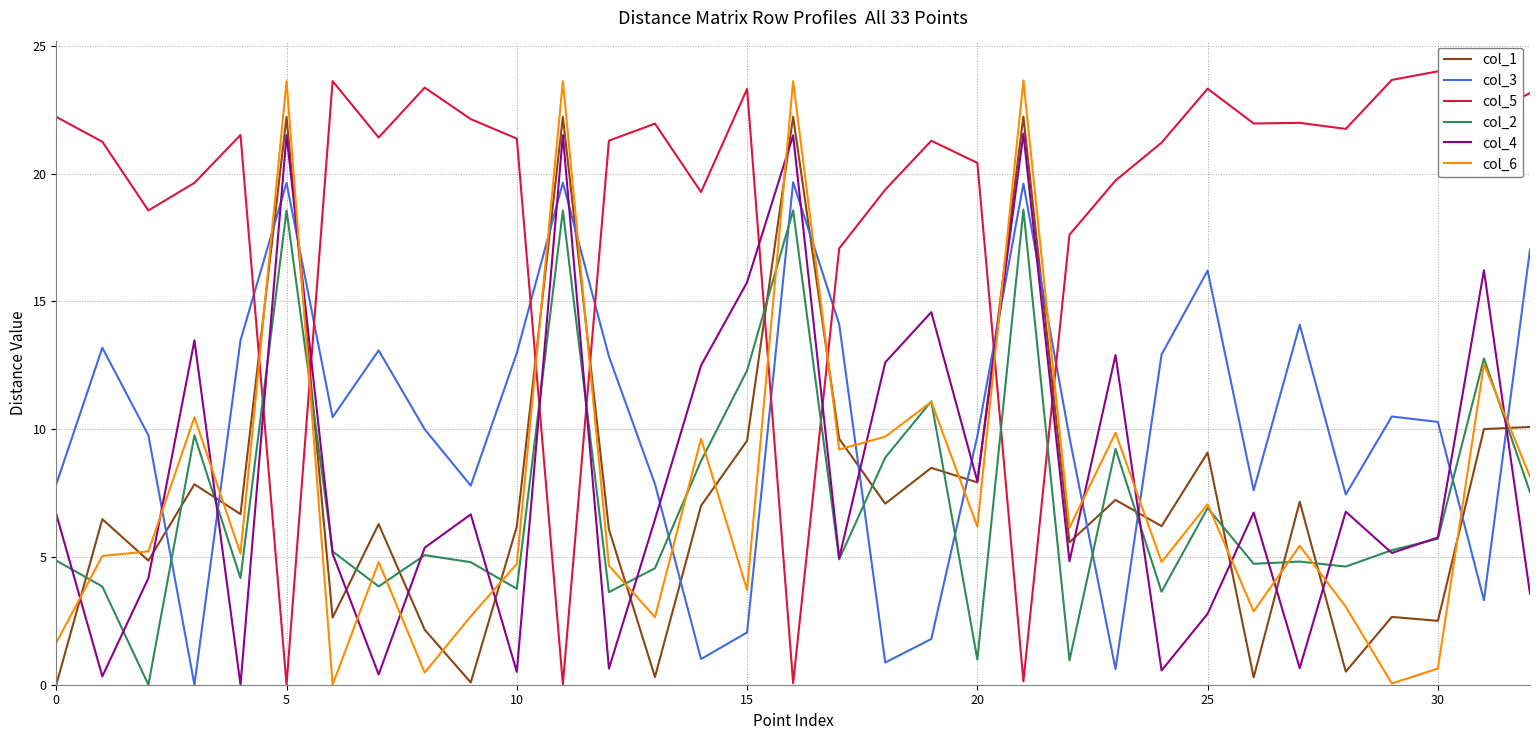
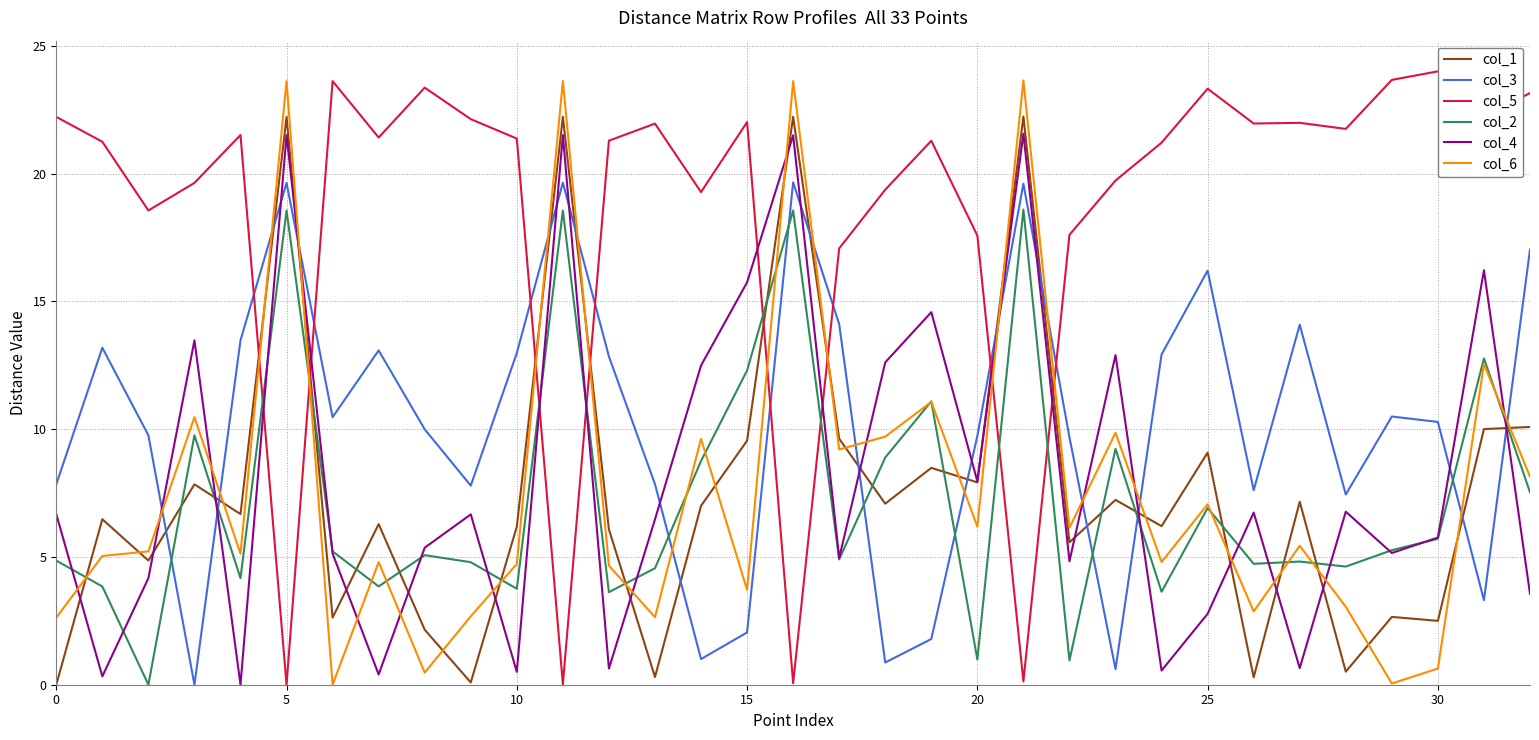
  {
    "col_1": {
      "0": 0.0,
      "5": 22.2,
      "10": 6.2,
      "15": 9.5,
      "25": 9.1,
      "30": 2.5
    },
    "col_3": {
      "0": 7.8,
      "5": 19.6,
      "10": 13.0,
      "15": 2.0,
      "20": 9.7,
      "25": 16.2,
      "30": 10.3
    },
    "col_5": {
      "0": 22.2,
      "5": 0.0,
      "10": 21.4,
-     "15": 23.3,
-     "20": 20.4,
+     "15": 22.0,
+     "20": 17.6,
      "25": 23.3,
      "30": 24.0
    },
    "col_2": {
      "0": 4.9,
      "5": 18.6,
      "10": 3.8,
      "15": 12.3,
      "20": 1.0,
      "25": 6.9
    },
    "col_4": {
      "0": 6.7,
      "5": 21.5,
      "10": 0.5,
      "15": 15.7,
      "25": 2.8
    },
    "col_6": {
-     "0": 1.6,
+     "0": 2.6,
      "5": 23.6,
      "10": 4.7,
      "15": 3.7,
      "20": 6.2,
      "25": 7.1,
      "30": 0.6
    }
  }
